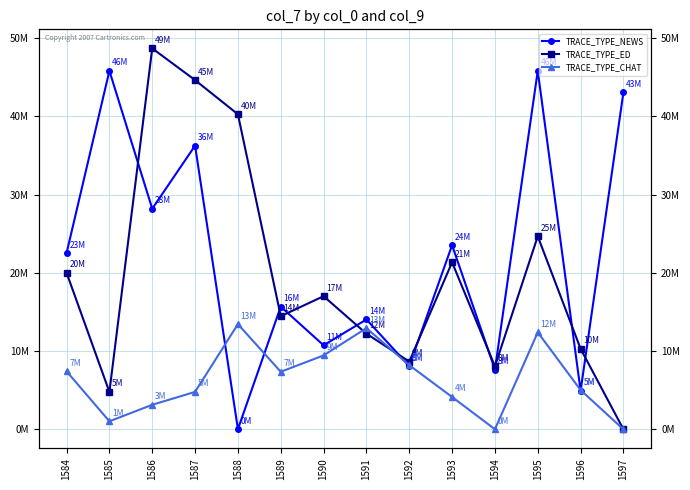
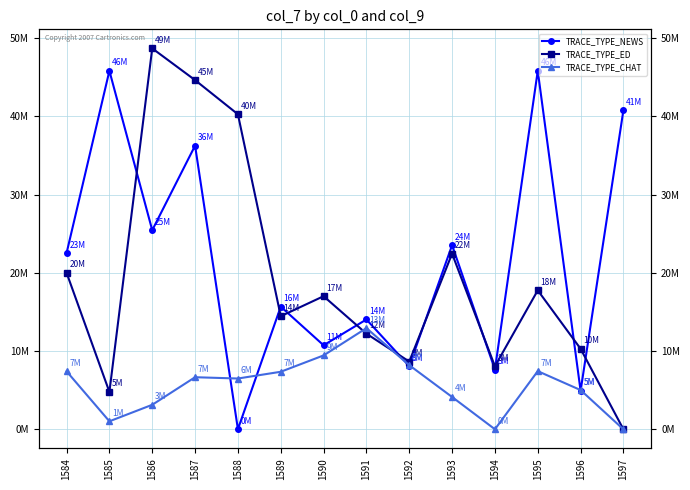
  {
    "TRACE_TYPE_NEWS": {
      "1584": "23M",
      "1585": "46M",
-     "1586": "28M",
+     "1586": "25M",
      "1587": "36M",
      "1589": "16M",
      "1590": "11M",
      "1591": "14M",
      "1593": "24M",
-     "1597": "43M"
+     "1597": "41M"
    },
    "TRACE_TYPE_ED": {
      "1584": "20M",
      "1585": "5M",
      "1586": "49M",
      "1587": "45M",
      "1588": "40M",
      "1589": "14M",
      "1590": "17M",
-     "1593": "21M",
-     "1595": "25M",
+     "1593": "22M",
+     "1595": "18M",
      "1596": "10M"
    },
    "TRACE_TYPE_CHAT": {
      "1584": "7M",
      "1585": "1M",
      "1586": "3M",
-     "1587": "5M",
-     "1588": "13M",
+     "1587": "7M",
+     "1588": "6M",
      "1589": "7M",
      "1590": "9M",
      "1593": "4M",
-     "1595": "12M"
+     "1595": "7M"
    }
  }
